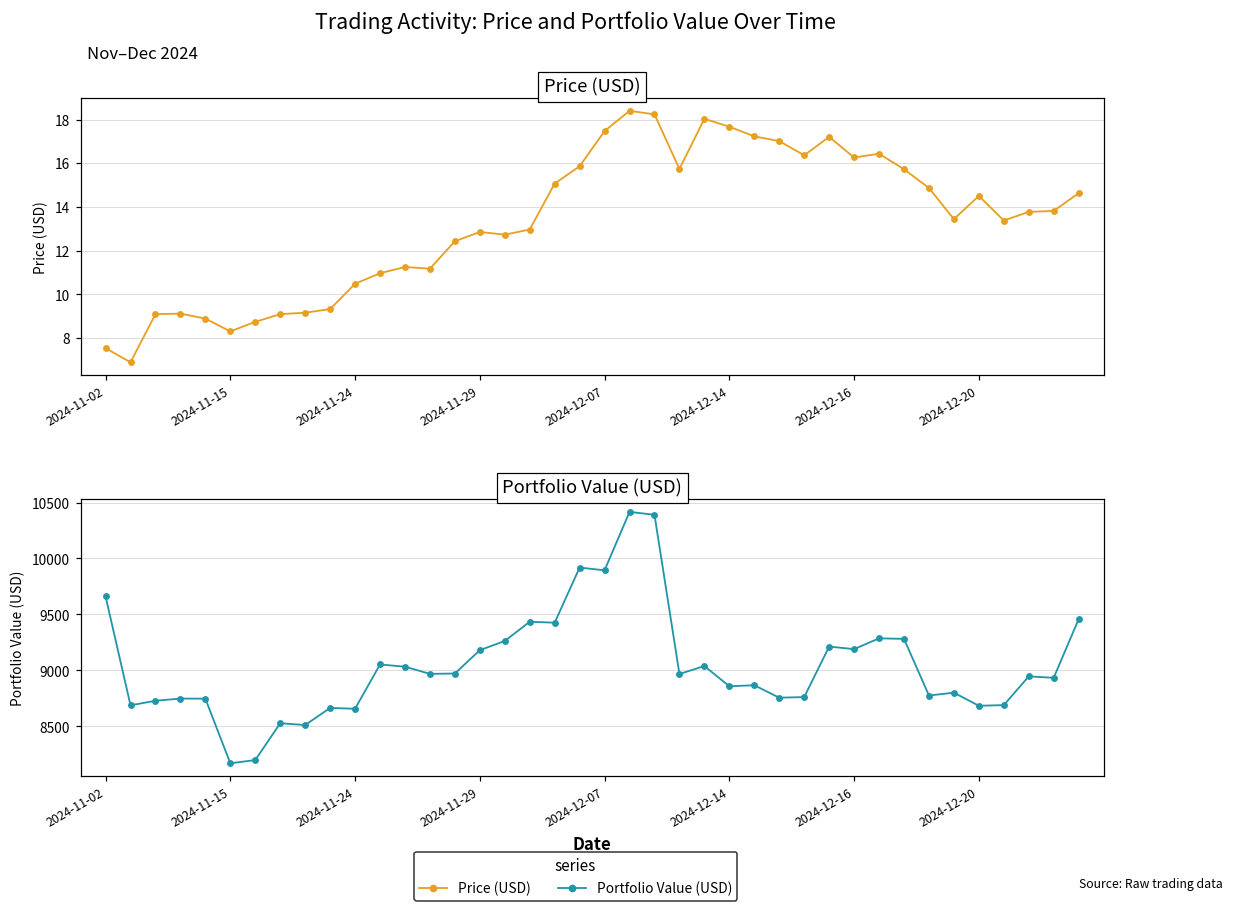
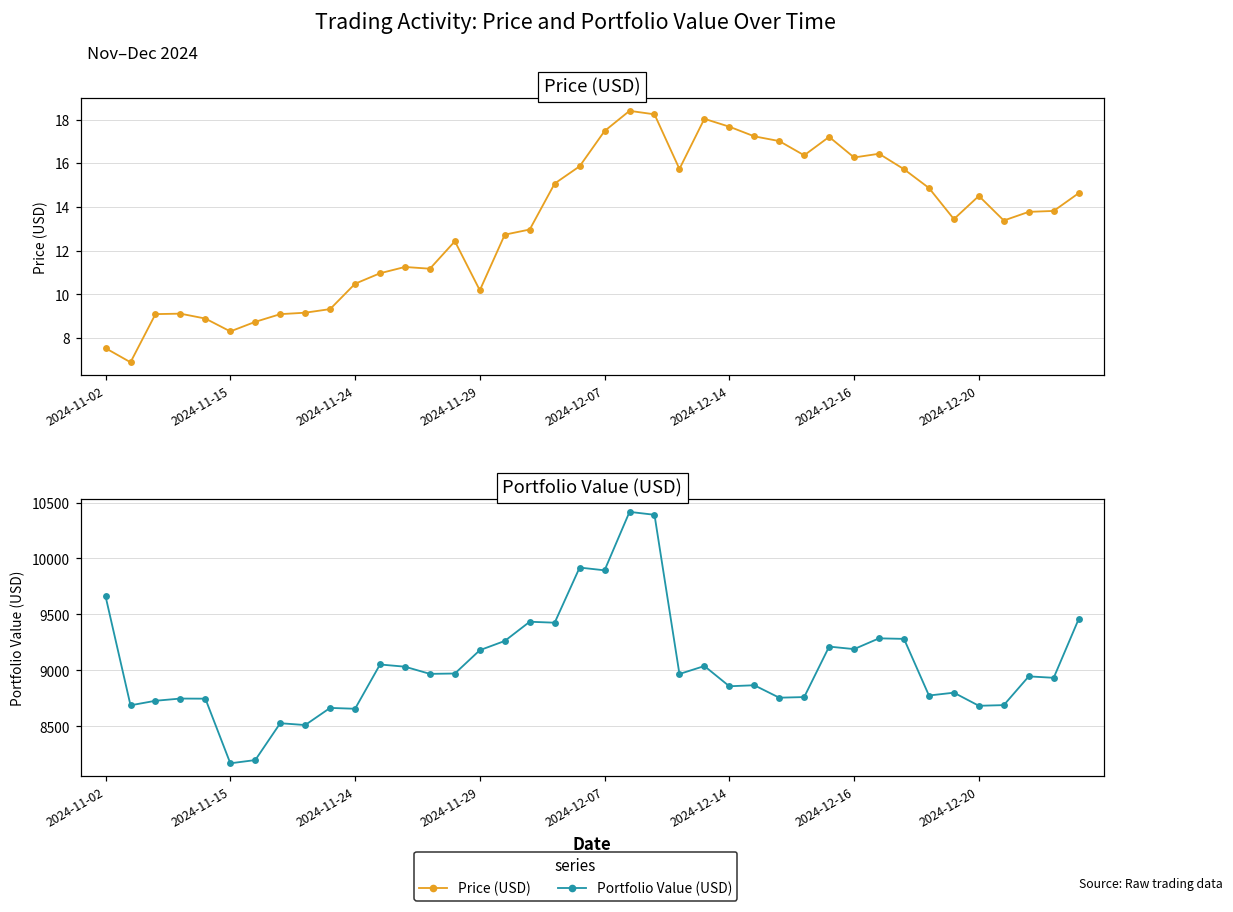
  {
    "Price (USD)": {
      "2024-11-02": 7.5,
      "2024-11-15": 8.3,
      "2024-11-24": 10.5,
-     "2024-11-29": 12.9,
+     "2024-11-29": 10.2,
      "2024-12-07": 17.5,
      "2024-12-20": 14.5
    },
    "Portfolio Value (USD)": {
      "2024-11-02": 9660,
      "2024-11-15": 8170,
      "2024-11-24": 8660,
      "2024-11-29": 9180,
      "2024-12-07": 9890,
      "2024-12-20": 8680
    }
  }
